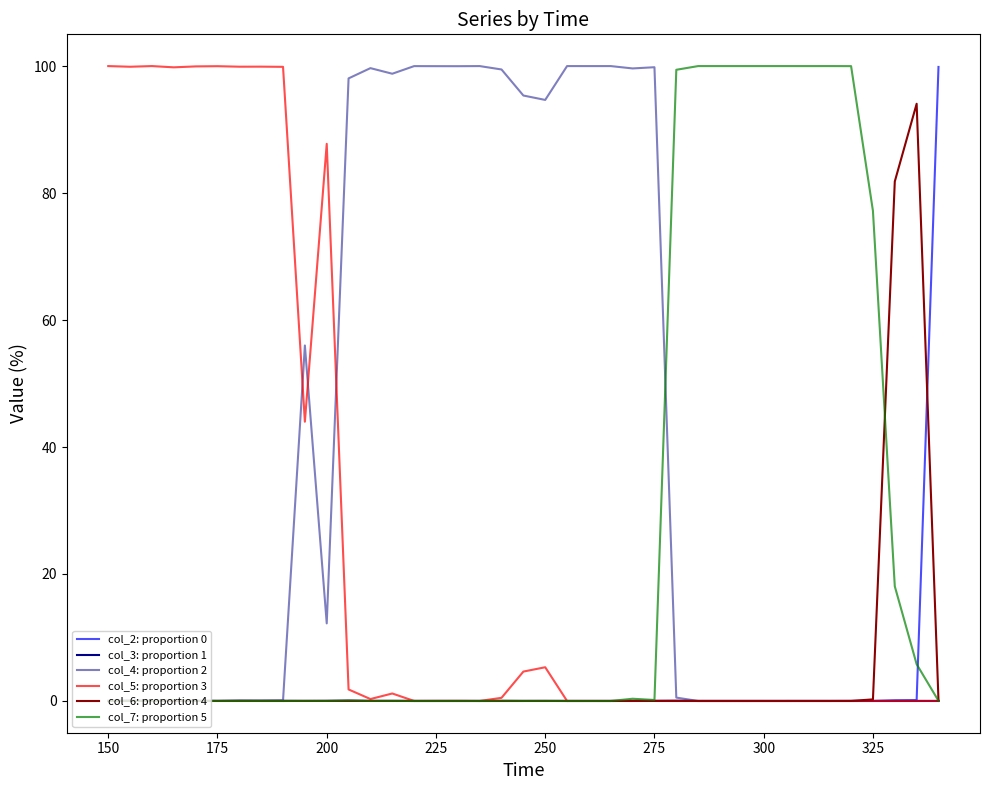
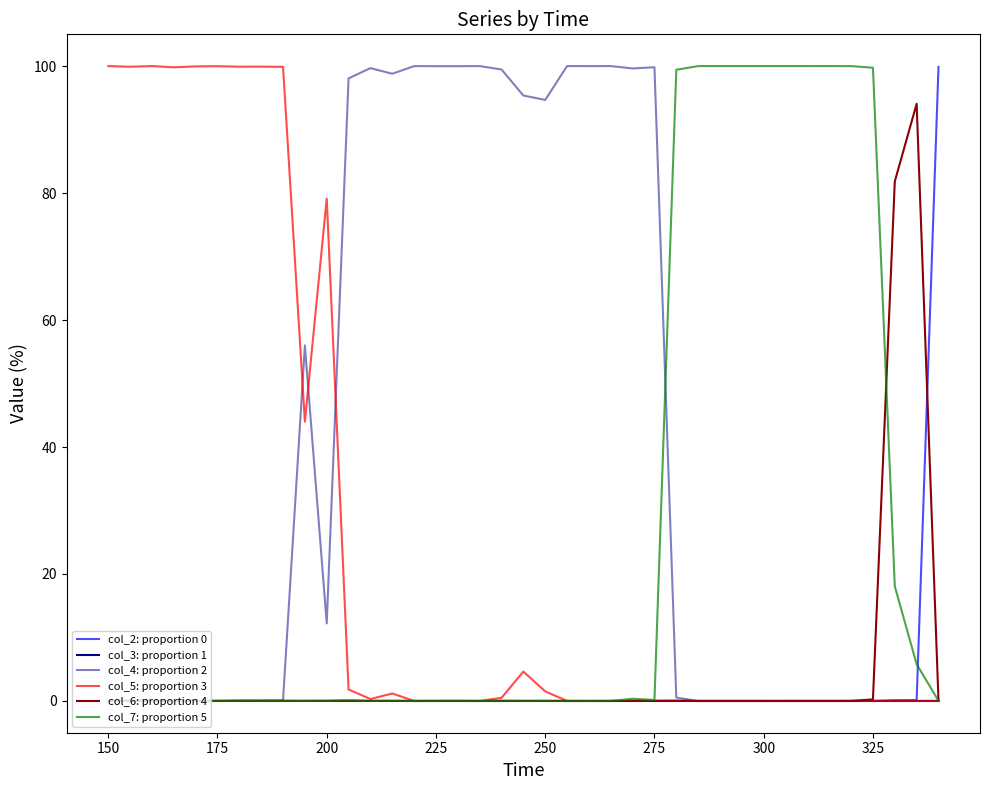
  {
    "col_5: proportion 3": {
      "150": 100,
      "175": 100,
-     "200": 88,
-     "250": 5
+     "200": 79,
+     "250": 2
    },
    "col_7: proportion 5": {
      "300": 100,
-     "325": 77
+     "325": 100
    }
  }
